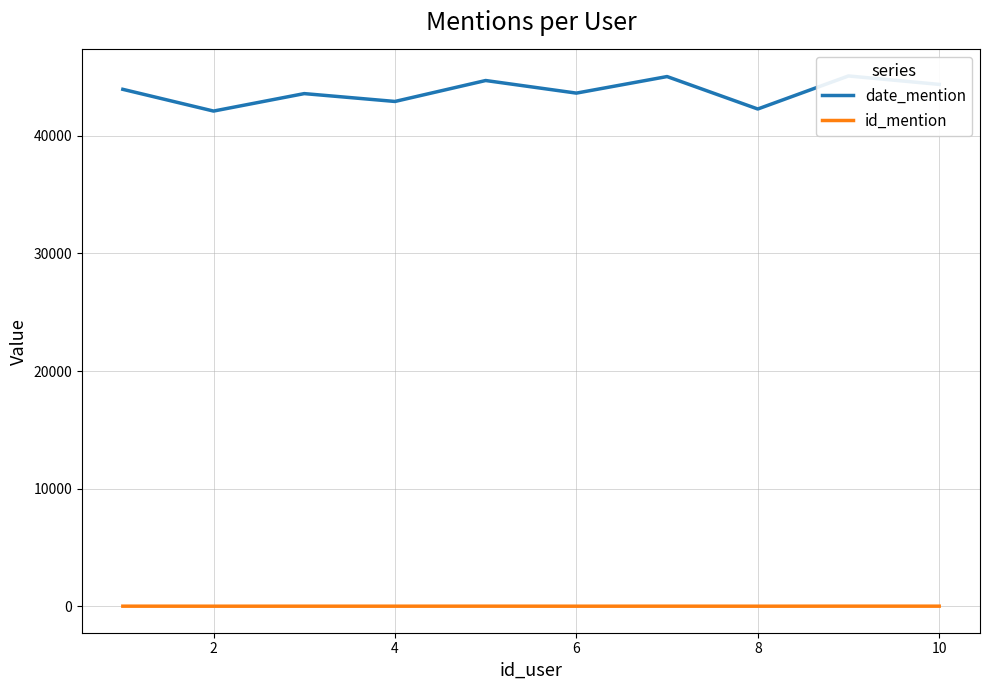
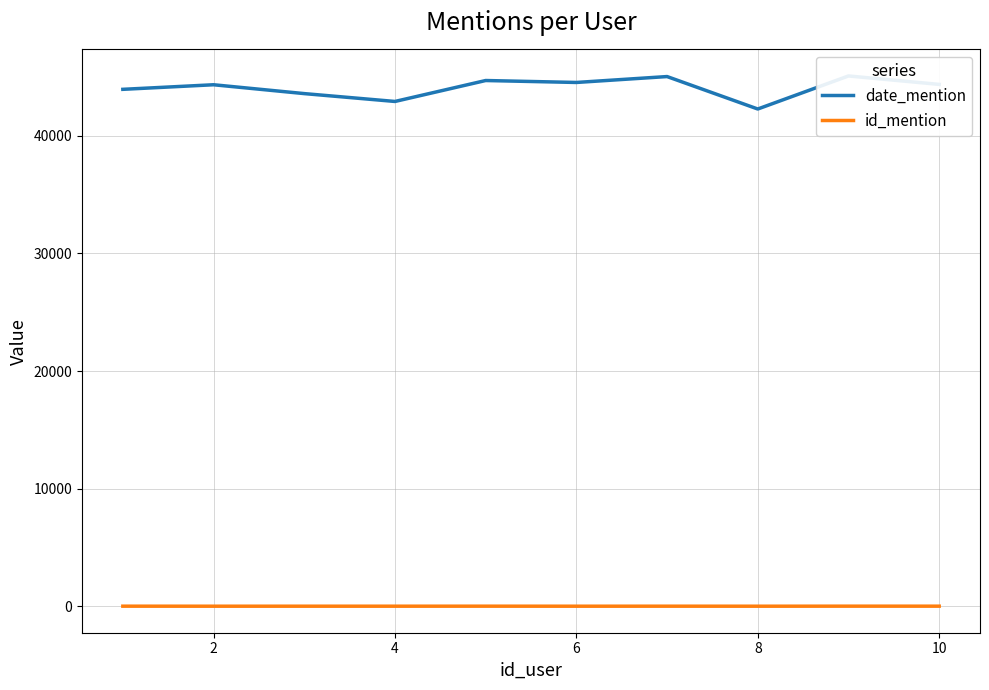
  {
    "date_mention": {
-     "2": 42100,
+     "2": 44400,
      "4": 42900,
-     "6": 43600,
+     "6": 44500,
      "8": 42300
    },
    "id_mention": {
      "2": 0,
      "4": 0,
      "6": 0,
      "8": 0,
      "10": 0
    }
  }
